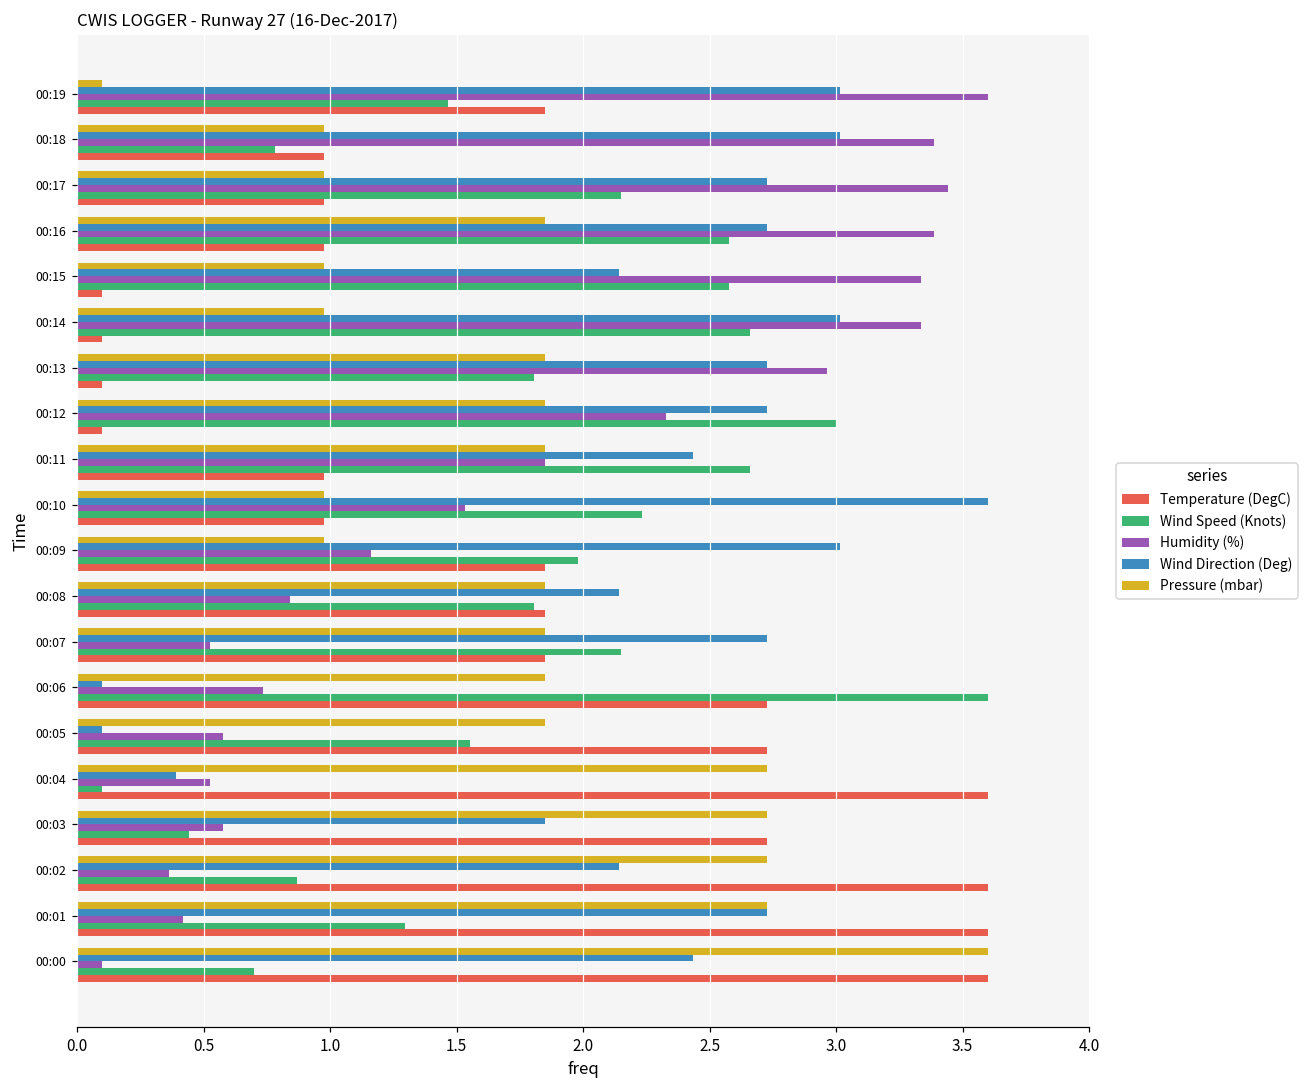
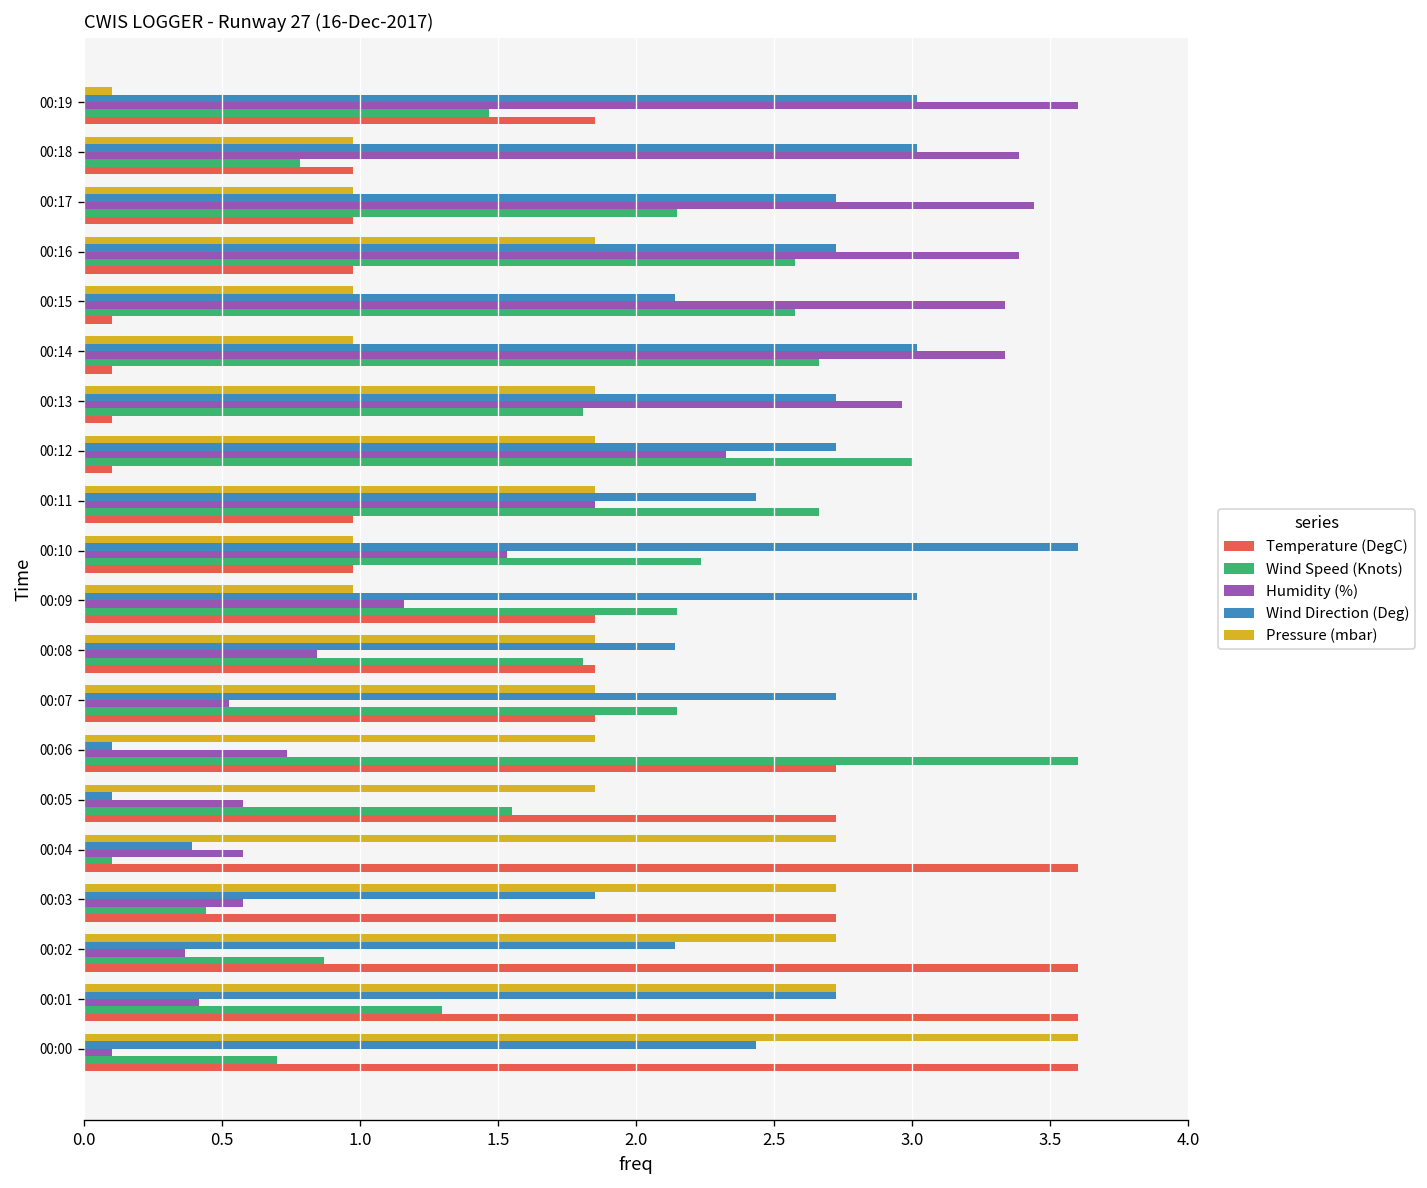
  {
    "Temperature (DegC)": {
      "00:19": 1.85,
      "00:18": 0.98,
      "00:17": 0.98,
      "00:16": 0.98,
      "00:15": 0.10,
      "00:14": 0.10,
      "00:13": 0.10,
      "00:12": 0.10,
      "00:11": 0.98,
      "00:10": 0.98,
      "00:09": 1.85,
      "00:08": 1.85,
      "00:07": 1.85,
      "00:06": 2.73,
      "00:05": 2.73,
      "00:04": 3.60,
      "00:03": 2.73,
      "00:02": 3.60,
      "00:01": 3.60,
      "00:00": 3.60
    },
    "Wind Speed (Knots)": {
      "00:19": 1.47,
      "00:18": 0.78,
      "00:17": 2.15,
      "00:16": 2.58,
      "00:15": 2.58,
      "00:14": 2.66,
      "00:13": 1.81,
      "00:12": 3.00,
      "00:11": 2.66,
      "00:10": 2.23,
-     "00:09": 1.98,
+     "00:09": 2.15,
      "00:08": 1.81,
      "00:07": 2.15,
      "00:06": 3.60,
      "00:05": 1.55,
      "00:04": 0.10,
      "00:03": 0.44,
      "00:02": 0.87,
      "00:01": 1.30,
      "00:00": 0.70
    },
    "Humidity (%)": {
      "00:19": 3.60,
      "00:18": 3.39,
      "00:17": 3.44,
      "00:16": 3.39,
      "00:15": 3.33,
      "00:14": 3.33,
      "00:13": 2.96,
      "00:12": 2.33,
      "00:11": 1.85,
      "00:10": 1.53,
      "00:09": 1.16,
      "00:08": 0.84,
      "00:07": 0.52,
      "00:06": 0.74,
      "00:05": 0.58,
-     "00:04": 0.52,
+     "00:04": 0.58,
      "00:03": 0.58,
      "00:02": 0.37,
      "00:01": 0.42,
      "00:00": 0.10
    },
    "Wind Direction (Deg)": {
      "00:19": 3.02,
      "00:18": 3.02,
      "00:17": 2.73,
      "00:16": 2.73,
      "00:15": 2.14,
      "00:14": 3.02,
      "00:13": 2.73,
      "00:12": 2.73,
      "00:11": 2.43,
      "00:10": 3.60,
      "00:09": 3.02,
      "00:08": 2.14,
      "00:07": 2.73,
      "00:06": 0.10,
      "00:05": 0.10,
      "00:04": 0.39,
      "00:03": 1.85,
      "00:02": 2.14,
      "00:01": 2.73,
      "00:00": 2.43
    },
    "Pressure (mbar)": {
      "00:19": 0.10,
      "00:18": 0.98,
      "00:17": 0.98,
      "00:16": 1.85,
      "00:15": 0.98,
      "00:14": 0.98,
      "00:13": 1.85,
      "00:12": 1.85,
      "00:11": 1.85,
      "00:10": 0.98,
      "00:09": 0.98,
      "00:08": 1.85,
      "00:07": 1.85,
      "00:06": 1.85,
      "00:05": 1.85,
      "00:04": 2.72,
      "00:03": 2.72,
      "00:02": 2.72,
      "00:01": 2.72,
      "00:00": 3.60
    }
  }
